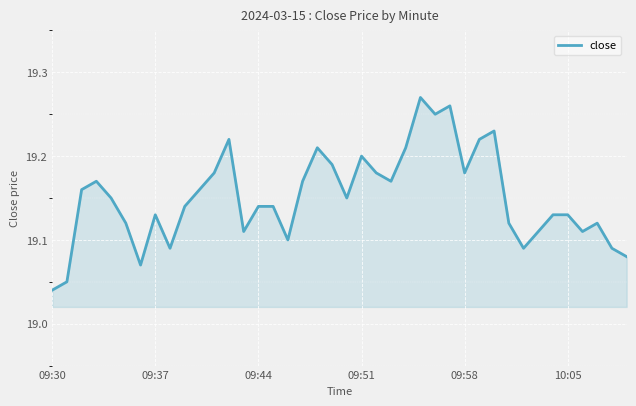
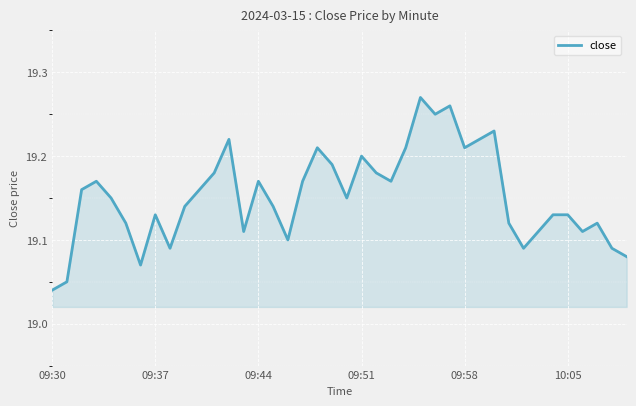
  {
    "09:30": 19.04,
    "09:37": 19.13,
-   "09:44": 19.14,
+   "09:44": 19.17,
    "09:51": 19.20,
-   "09:58": 19.18,
+   "09:58": 19.21,
    "10:05": 19.13
  }
